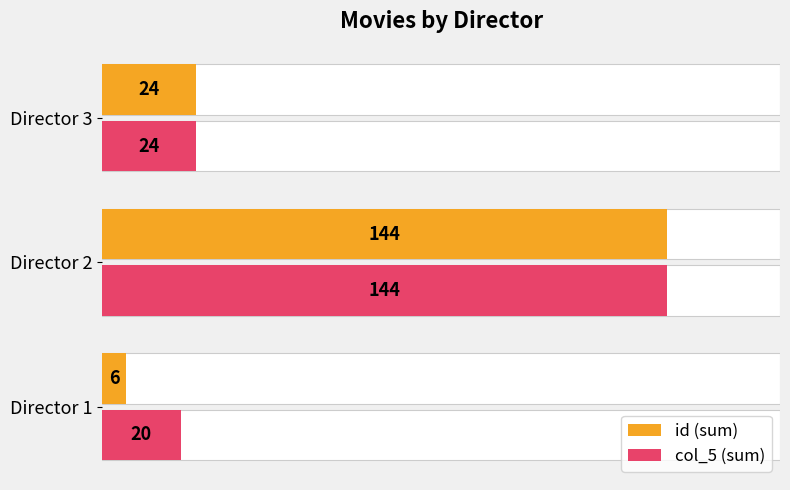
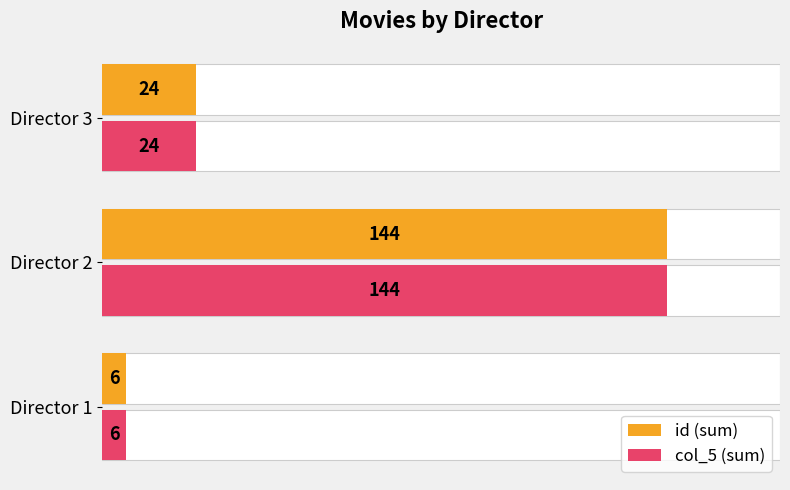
  {
    "col_5 (sum)": {
-     "Director 1": 20
+     "Director 1": 6
    }
  }
